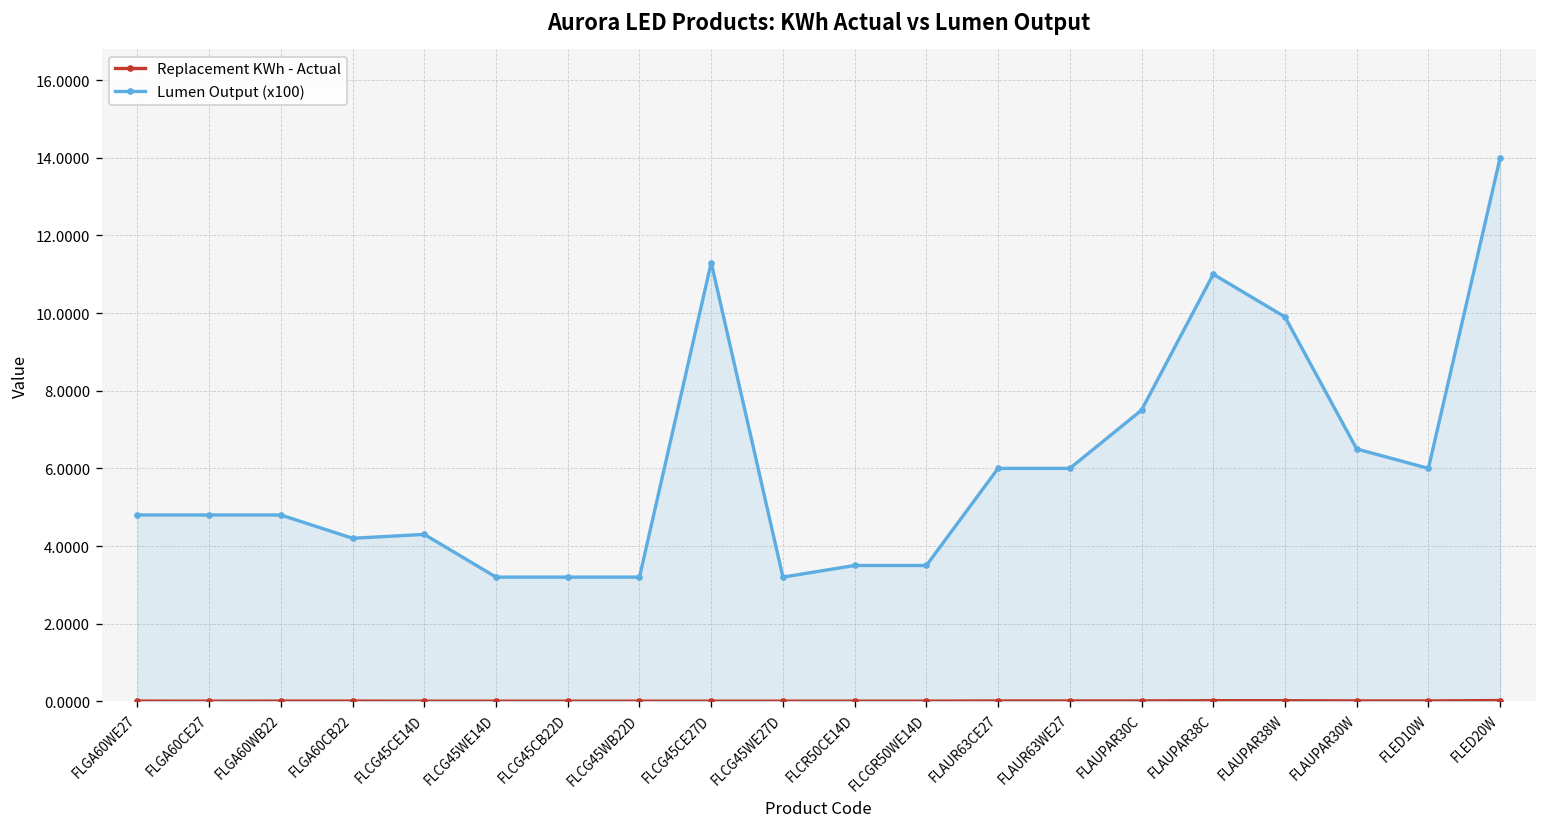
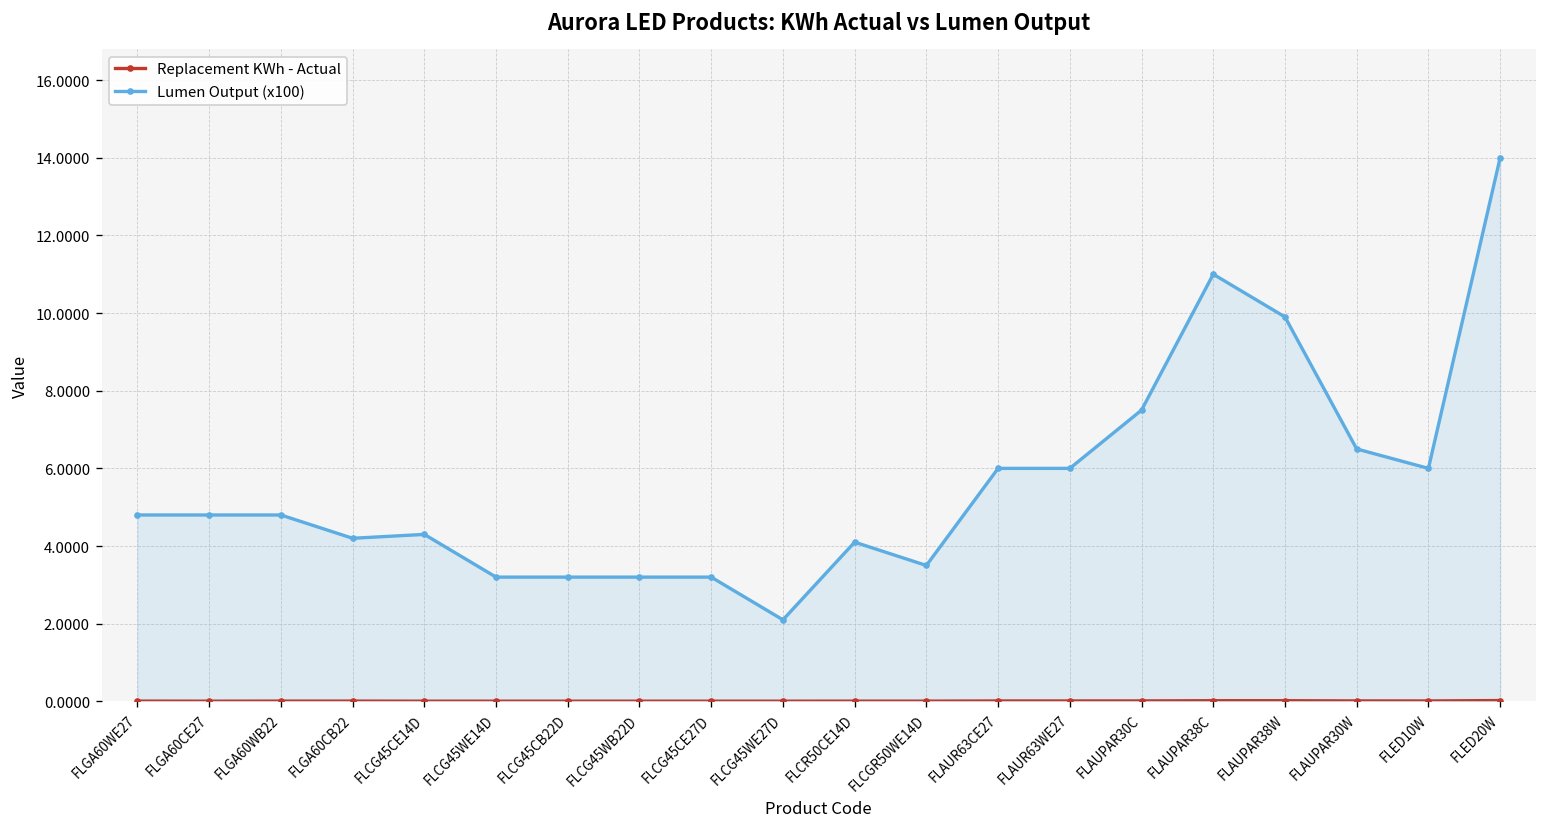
  {
    "Replacement KWh - Actual": {
      "FLGA60WE27": 0.0,
      "FLGA60CE27": 0.0,
      "FLGA60WB22": 0.0,
      "FLGA60CB22": 0.0,
      "FLCG45CE14D": 0.0,
      "FLCG45WE14D": 0.0,
      "FLCG45CB22D": 0.0,
      "FLCG45WB22D": 0.0,
      "FLCG45CE27D": 0.0,
      "FLCG45WE27D": 0.0,
      "FLCR50CE14D": 0.0,
      "FLCGR50WE14D": 0.0,
      "FLAUR63CE27": 0.0,
      "FLAUR63WE27": 0.0,
      "FLAUPAR30C": 0.0,
      "FLAUPAR38C": 0.0,
      "FLAUPAR38W": 0.0,
      "FLAUPAR30W": 0.0,
      "FLED10W": 0.0,
      "FLED20W": 0.0
    },
    "Lumen Output (x100)": {
      "FLGA60WE27": 4.8,
      "FLGA60CE27": 4.8,
      "FLGA60WB22": 4.8,
      "FLGA60CB22": 4.2,
      "FLCG45CE14D": 4.3,
      "FLCG45WE14D": 3.2,
      "FLCG45CB22D": 3.2,
      "FLCG45WB22D": 3.2,
-     "FLCG45CE27D": 11.3,
-     "FLCG45WE27D": 3.2,
-     "FLCR50CE14D": 3.5,
+     "FLCG45CE27D": 3.2,
+     "FLCG45WE27D": 2.1,
+     "FLCR50CE14D": 4.1,
      "FLCGR50WE14D": 3.5,
      "FLAUR63CE27": 6.0,
      "FLAUR63WE27": 6.0,
      "FLAUPAR30C": 7.5,
      "FLAUPAR38C": 11.0,
      "FLAUPAR38W": 9.9,
      "FLAUPAR30W": 6.5,
      "FLED10W": 6.0,
      "FLED20W": 14.0
    }
  }
